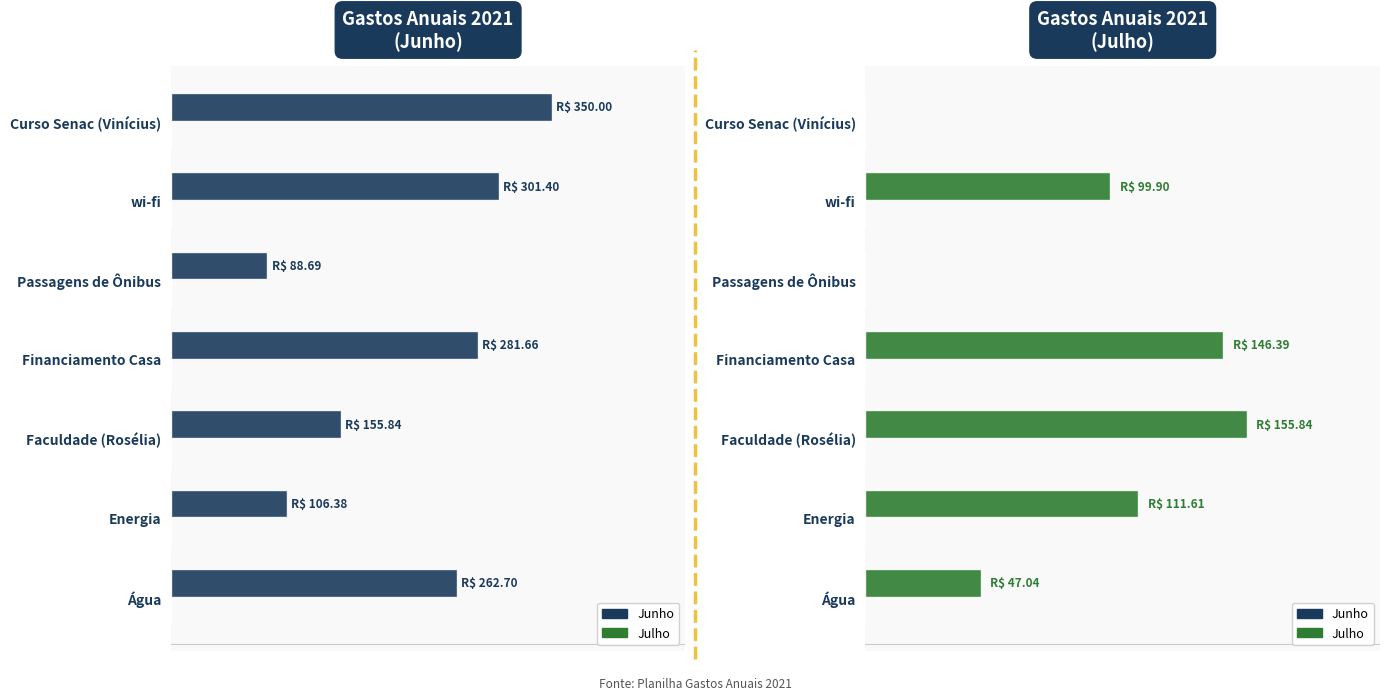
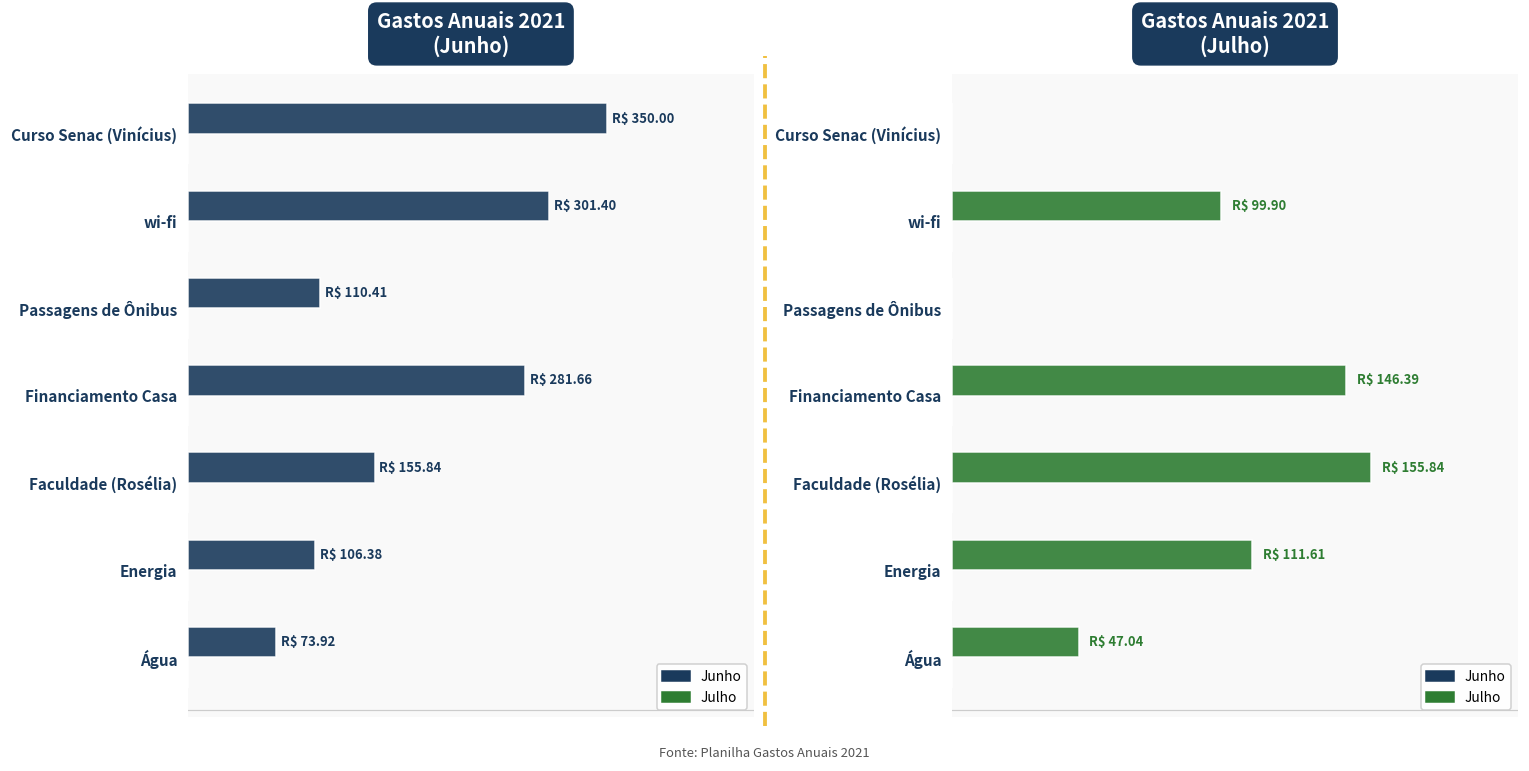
  {
    "Gastos Anuais 2021 (Junho)": {
      "Junho": {
        "Curso Senac (Vinícius)": 350.00,
        "wi-fi": 301.40,
-       "Passagens de Ônibus": 88.69,
+       "Passagens de Ônibus": 110.41,
        "Financiamento Casa": 281.66,
        "Faculdade (Rosélia)": 155.84,
        "Energia": 106.38,
-       "Água": 262.70
+       "Água": 73.92
      }
    }
  }
